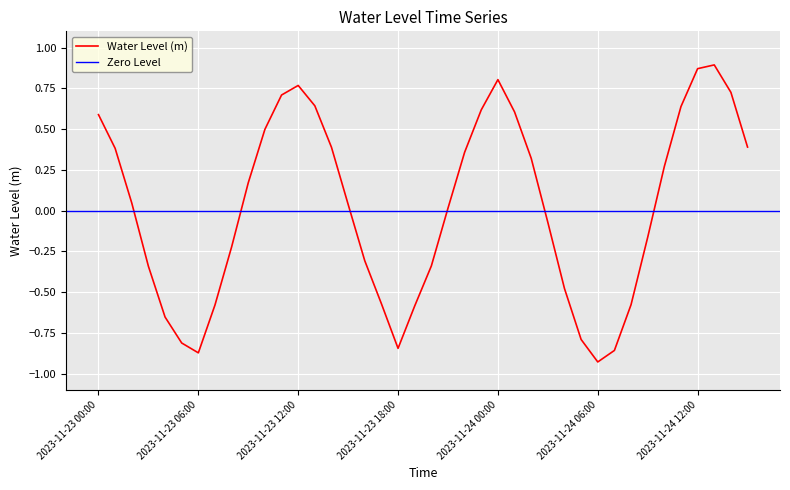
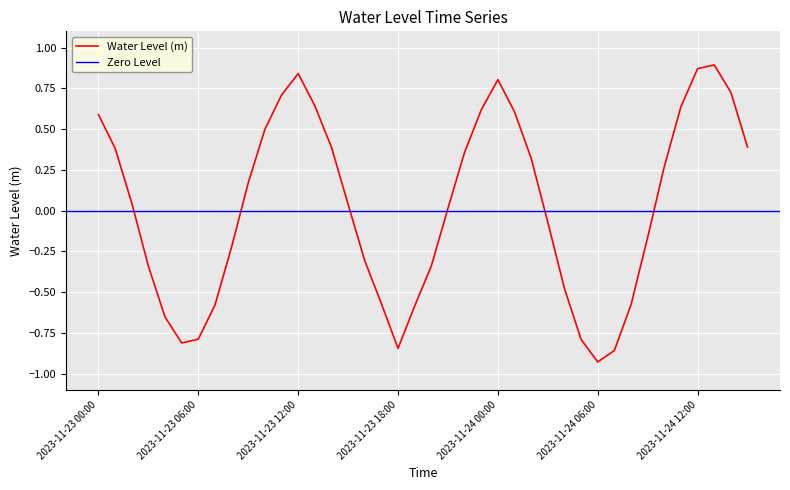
  {
    "2023-11-23 00:00": 0.59,
-   "2023-11-23 06:00": -0.87,
-   "2023-11-23 12:00": 0.77,
+   "2023-11-23 06:00": -0.79,
+   "2023-11-23 12:00": 0.84,
    "2023-11-23 18:00": -0.84,
    "2023-11-24 00:00": 0.80,
    "2023-11-24 06:00": -0.93,
    "2023-11-24 12:00": 0.87
  }
